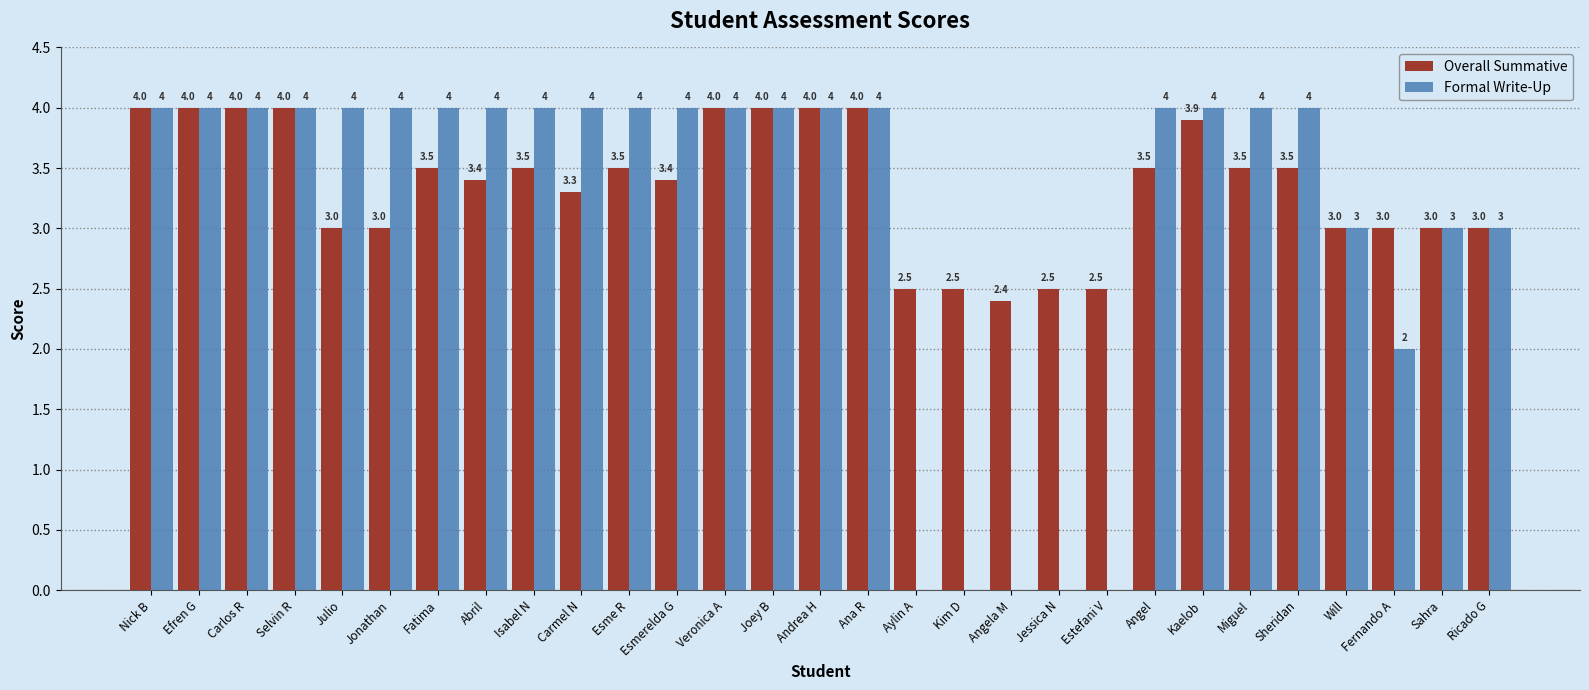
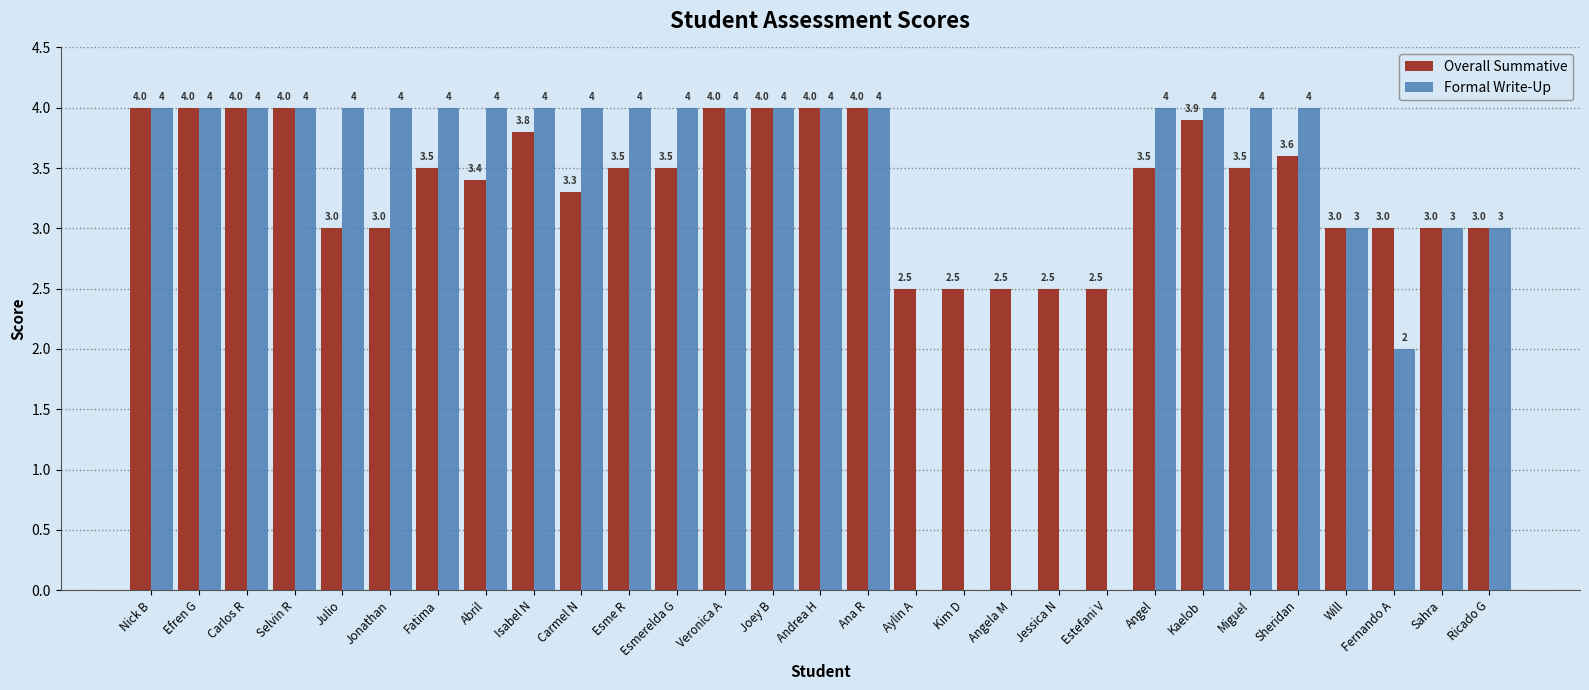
  {
    "Overall Summative": {
      "Nick B": 4.0,
      "Efren G": 4.0,
      "Carlos R": 4.0,
      "Selvin R": 4.0,
      "Julio": 3.0,
      "Jonathan": 3.0,
      "Fatima": 3.5,
      "Abril": 3.4,
-     "Isabel N": 3.5,
+     "Isabel N": 3.8,
      "Carmel N": 3.3,
      "Esme R": 3.5,
-     "Esmerelda G": 3.4,
+     "Esmerelda G": 3.5,
      "Veronica A": 4.0,
      "Joey B": 4.0,
      "Andrea H": 4.0,
      "Ana R": 4.0,
      "Aylin A": 2.5,
      "Kim D": 2.5,
-     "Angela M": 2.4,
+     "Angela M": 2.5,
      "Jessica N": 2.5,
      "Estefani V": 2.5,
      "Angel": 3.5,
      "Kaelob": 3.9,
      "Miguel": 3.5,
-     "Sheridan": 3.5,
+     "Sheridan": 3.6,
      "Will": 3.0,
      "Fernando A": 3.0,
      "Sahra": 3.0,
      "Ricado G": 3.0
    },
    "Formal Write-Up": {
      "Nick B": 4,
      "Efren G": 4,
      "Carlos R": 4,
      "Selvin R": 4,
      "Julio": 4,
      "Jonathan": 4,
      "Fatima": 4,
      "Abril": 4,
      "Isabel N": 4,
      "Carmel N": 4,
      "Esme R": 4,
      "Esmerelda G": 4,
      "Veronica A": 4,
      "Joey B": 4,
      "Andrea H": 4,
      "Ana R": 4,
      "Angel": 4,
      "Kaelob": 4,
      "Miguel": 4,
      "Sheridan": 4,
      "Will": 3,
      "Fernando A": 2,
      "Sahra": 3,
      "Ricado G": 3
    }
  }
